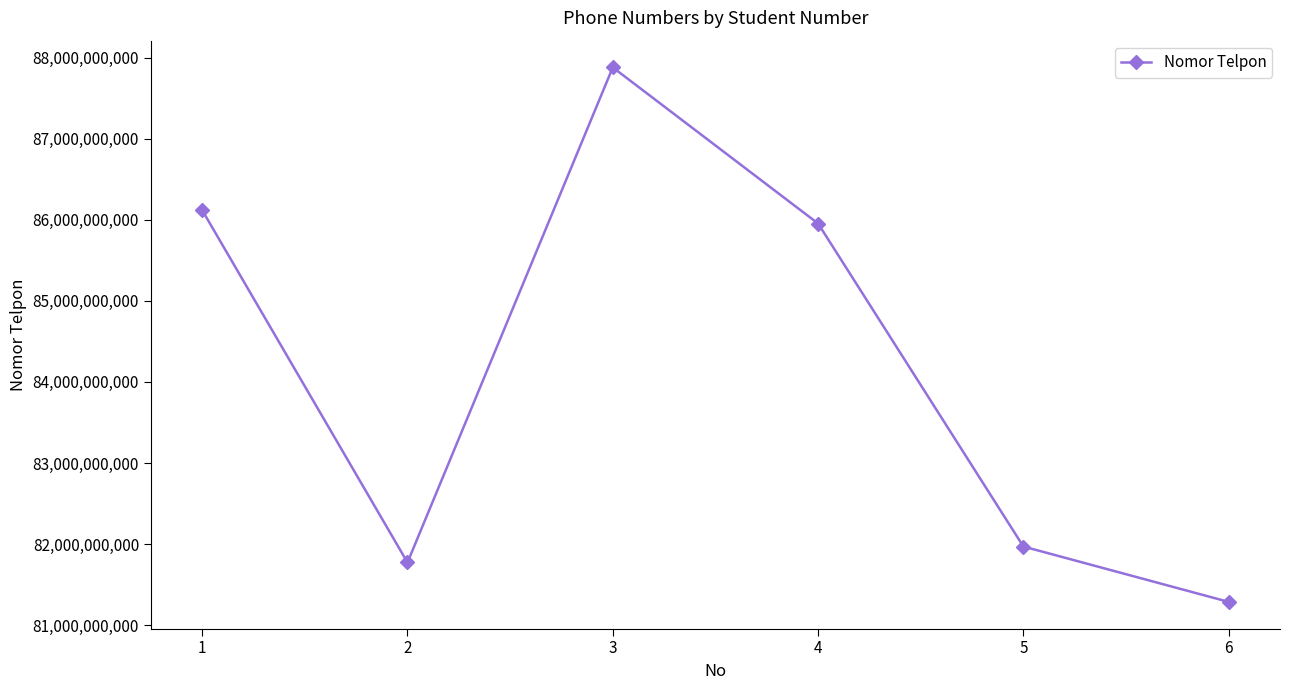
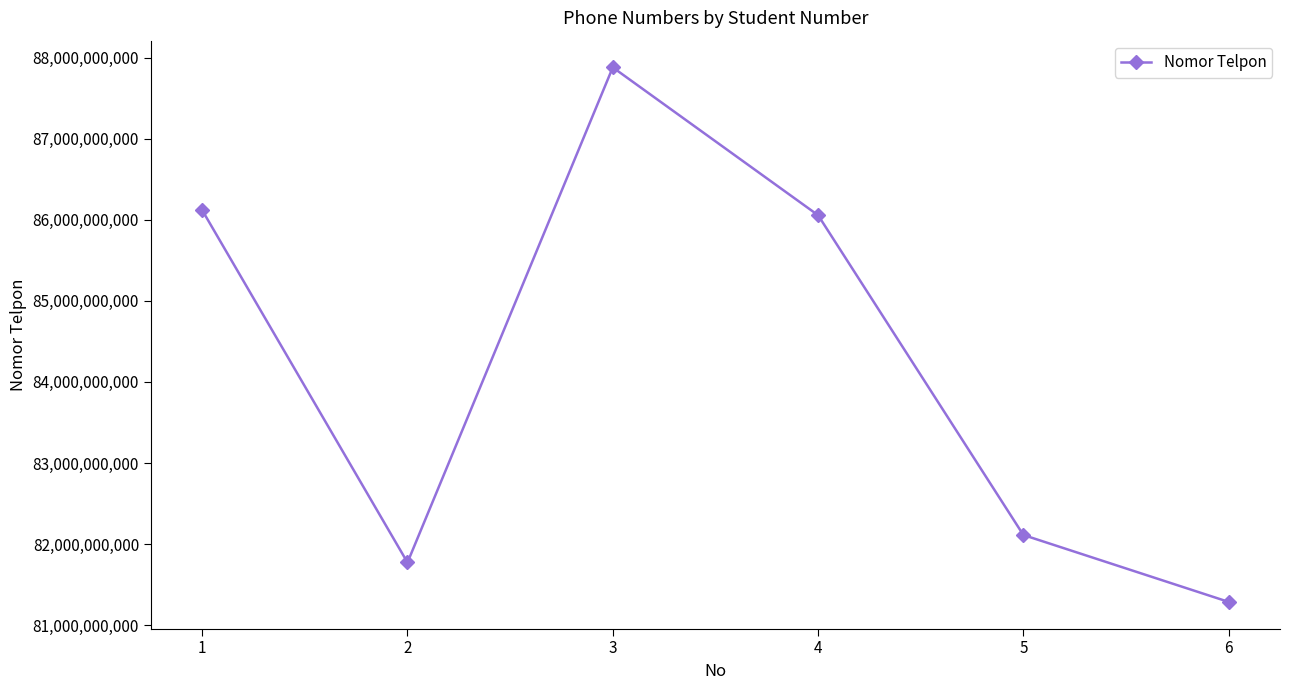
  {
    "1": "86,100,000,000",
    "2": "81,800,000,000",
    "3": "87,900,000,000",
-   "4": "86,000,000,000",
-   "5": "82,000,000,000",
+   "4": "86,100,000,000",
+   "5": "82,100,000,000",
    "6": "81,300,000,000"
  }
